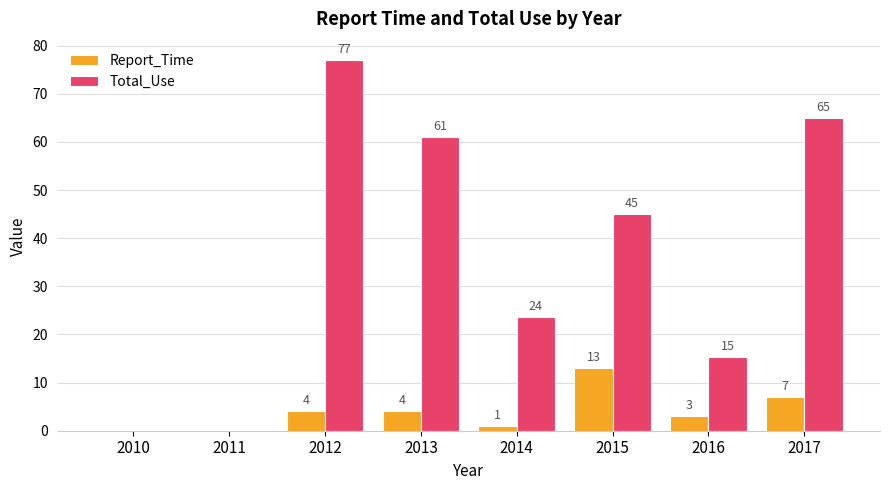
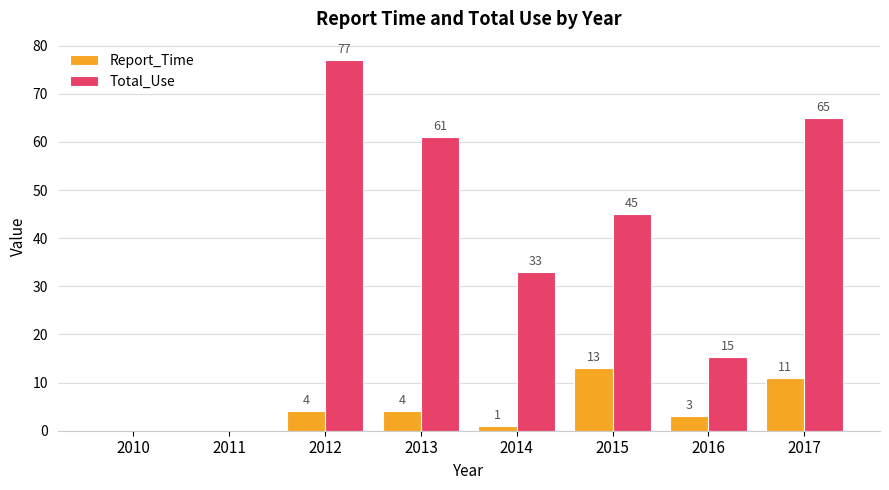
  {
    "Report_Time": {
      "2012": 4,
      "2013": 4,
      "2014": 1,
      "2015": 13,
      "2016": 3,
-     "2017": 7
+     "2017": 11
    },
    "Total_Use": {
      "2012": 77,
      "2013": 61,
-     "2014": 24,
+     "2014": 33,
      "2015": 45,
      "2016": 15,
      "2017": 65
    }
  }
